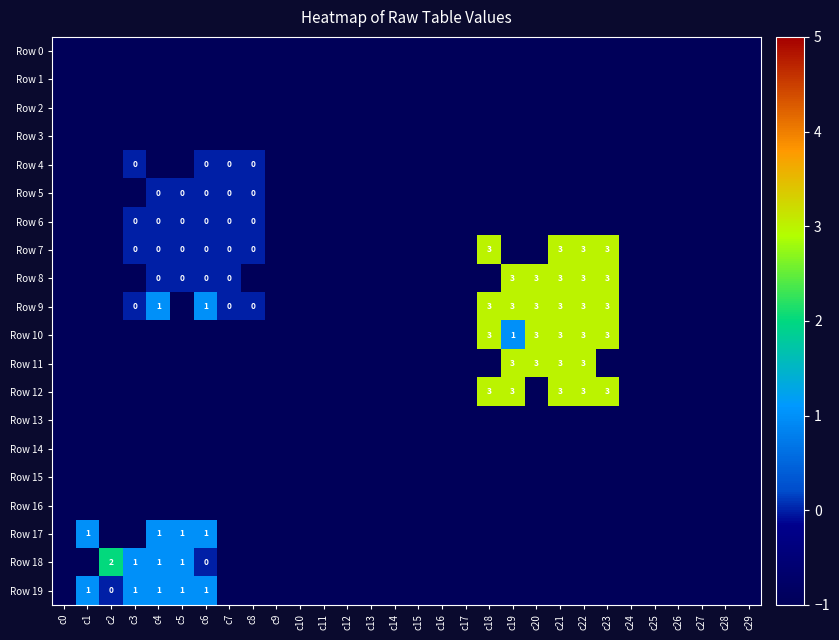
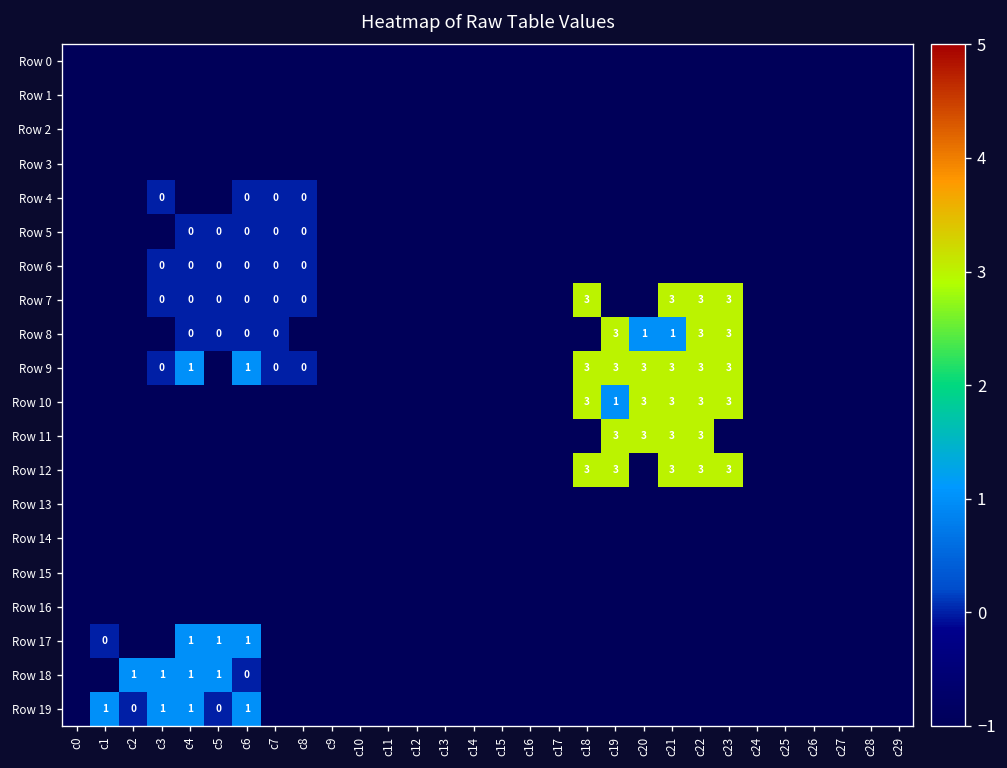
  {
    "Row 4": {
      "c3": 0,
      "c6": 0,
      "c7": 0,
      "c8": 0
    },
    "Row 5": {
      "c4": 0,
      "c5": 0,
      "c6": 0,
      "c7": 0,
      "c8": 0
    },
    "Row 6": {
      "c3": 0,
      "c4": 0,
      "c5": 0,
      "c6": 0,
      "c7": 0,
      "c8": 0
    },
    "Row 7": {
      "c3": 0,
      "c4": 0,
      "c5": 0,
      "c6": 0,
      "c7": 0,
      "c8": 0,
      "c18": 3,
      "c21": 3,
      "c22": 3,
      "c23": 3
    },
    "Row 8": {
      "c4": 0,
      "c5": 0,
      "c6": 0,
      "c7": 0,
      "c19": 3,
-     "c20": 3,
-     "c21": 3,
+     "c20": 1,
+     "c21": 1,
      "c22": 3,
      "c23": 3
    },
    "Row 9": {
      "c3": 0,
      "c4": 1,
      "c6": 1,
      "c7": 0,
      "c8": 0,
      "c18": 3,
      "c19": 3,
      "c20": 3,
      "c21": 3,
      "c22": 3,
      "c23": 3
    },
    "Row 10": {
      "c18": 3,
      "c19": 1,
      "c20": 3,
      "c21": 3,
      "c22": 3,
      "c23": 3
    },
    "Row 11": {
      "c19": 3,
      "c20": 3,
      "c21": 3,
      "c22": 3
    },
    "Row 12": {
      "c18": 3,
      "c19": 3,
      "c21": 3,
      "c22": 3,
      "c23": 3
    },
    "Row 17": {
-     "c1": 1,
+     "c1": 0,
      "c4": 1,
      "c5": 1,
      "c6": 1
    },
    "Row 18": {
-     "c2": 2,
+     "c2": 1,
      "c3": 1,
      "c4": 1,
      "c5": 1,
      "c6": 0
    },
    "Row 19": {
      "c1": 1,
      "c2": 0,
      "c3": 1,
      "c4": 1,
-     "c5": 1,
+     "c5": 0,
      "c6": 1
    }
  }
